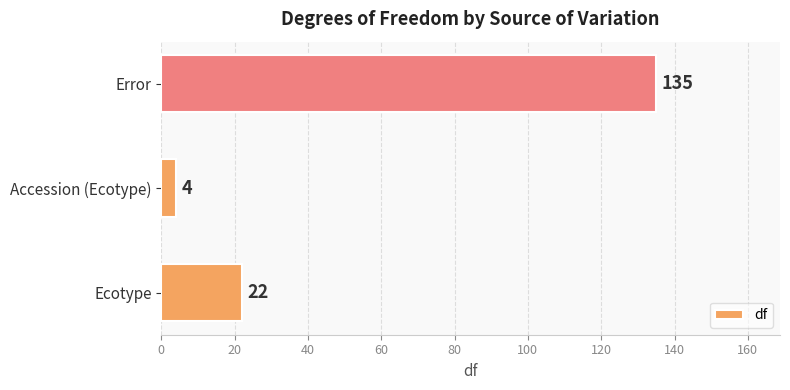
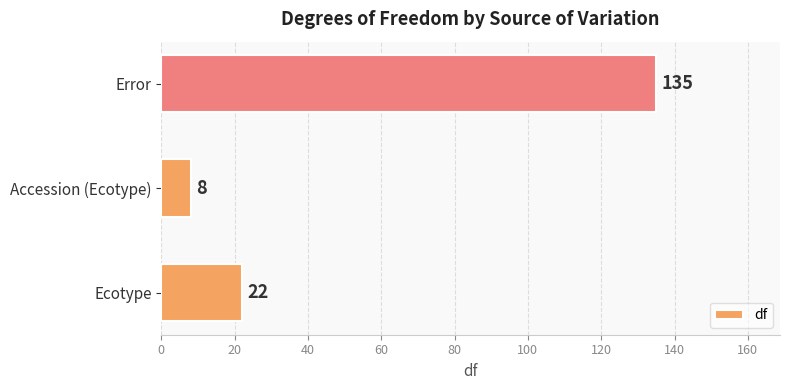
  {
    "Error": 135,
-   "Accession (Ecotype)": 4,
+   "Accession (Ecotype)": 8,
    "Ecotype": 22
  }
